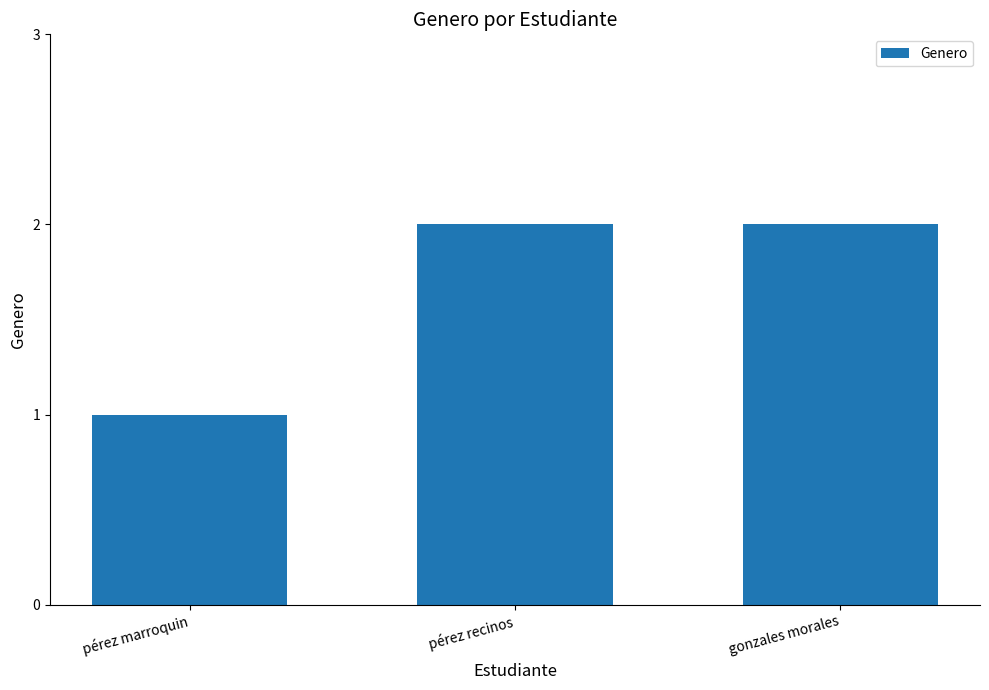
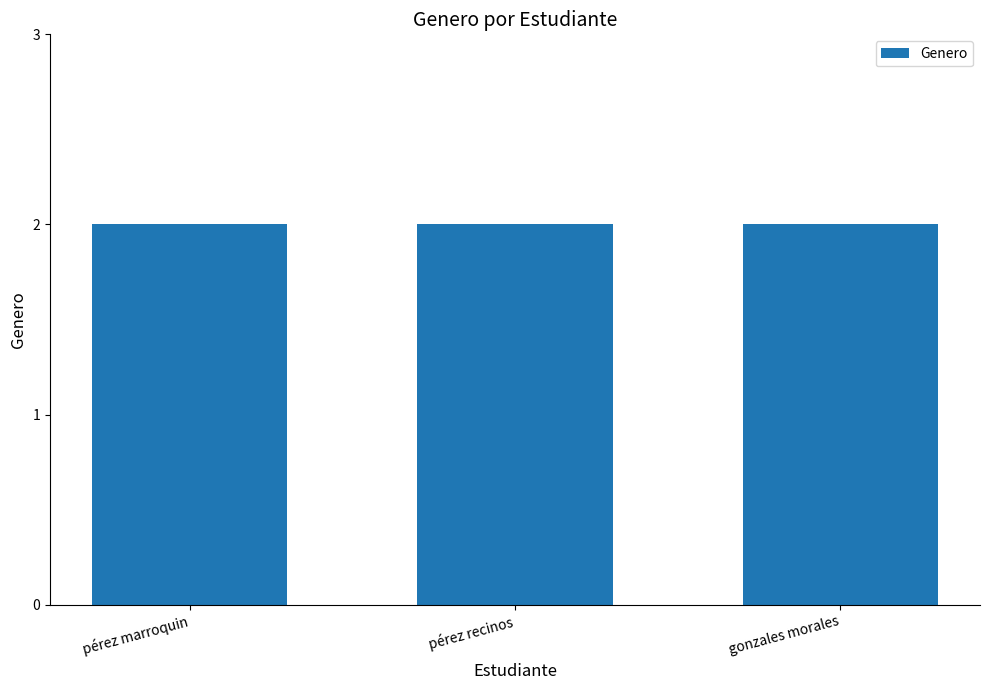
  {
-   "pérez marroquin": 1,
+   "pérez marroquin": 2,
    "pérez recinos": 2,
    "gonzales morales": 2
  }
